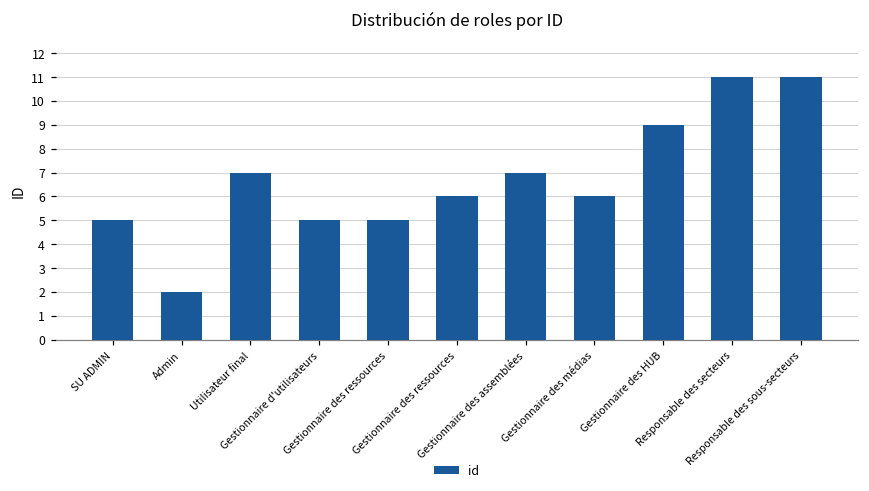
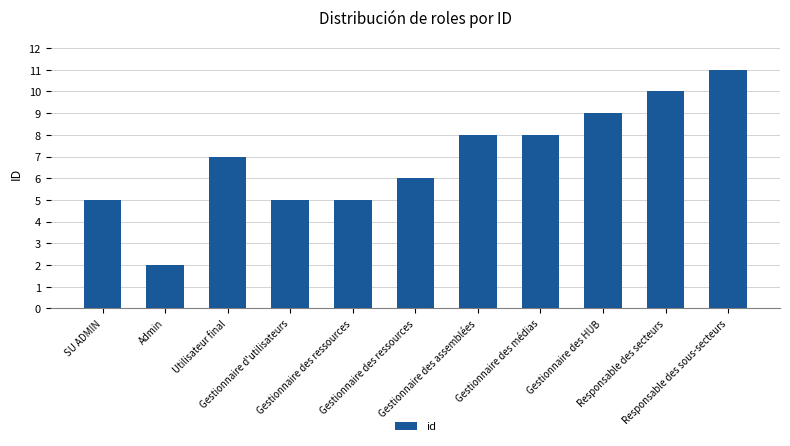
  {
    "SU ADMIN": 5,
    "Admin": 2,
    "Utilisateur final": 7,
    "Gestionnaire d'utilisateurs": 5,
-   "Gestionnaire des assemblées": 7,
-   "Gestionnaire des médias": 6,
+   "Gestionnaire des assemblées": 8,
+   "Gestionnaire des médias": 8,
    "Gestionnaire des HUB": 9,
-   "Responsable des secteurs": 11,
+   "Responsable des secteurs": 10,
    "Responsable des sous-secteurs": 11
  }
